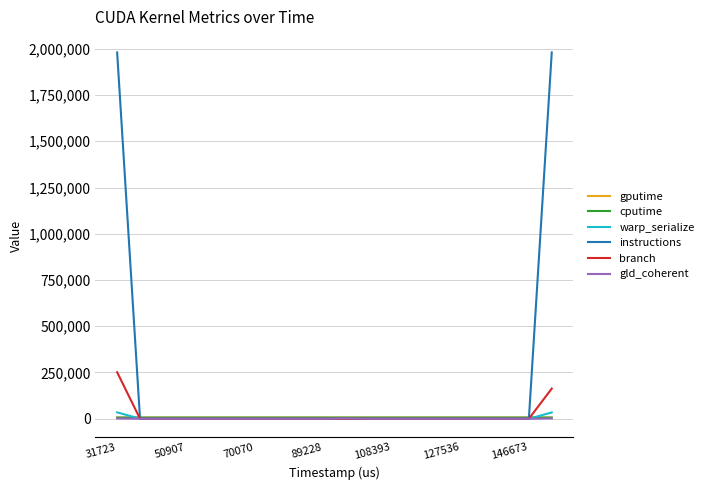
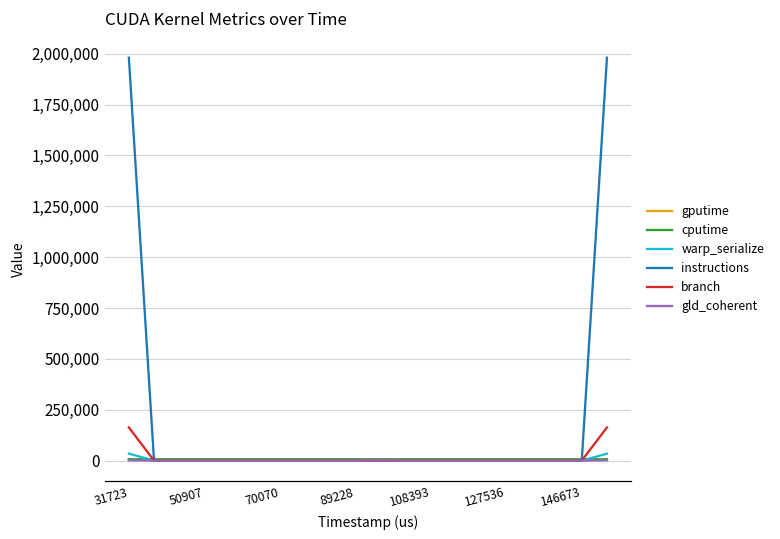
  {
    "warp_serialize": {
      "31723": "30,000"
    },
    "instructions": {
      "31723": "1,980,000"
    },
    "branch": {
-     "31723": "250,000"
+     "31723": "160,000"
    }
  }
